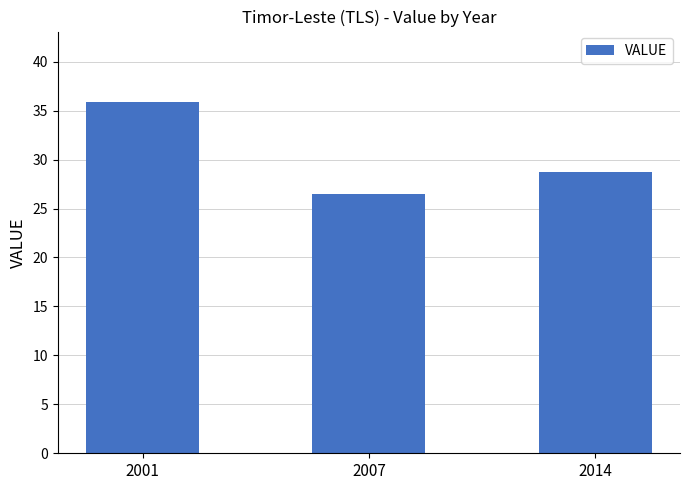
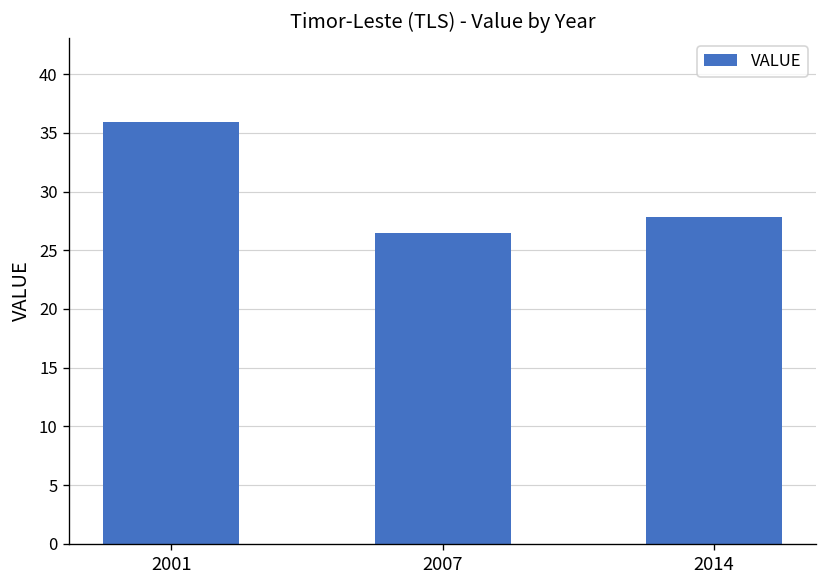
  {
    "2001": 36,
    "2007": 27,
-   "2014": 29
+   "2014": 28
  }
